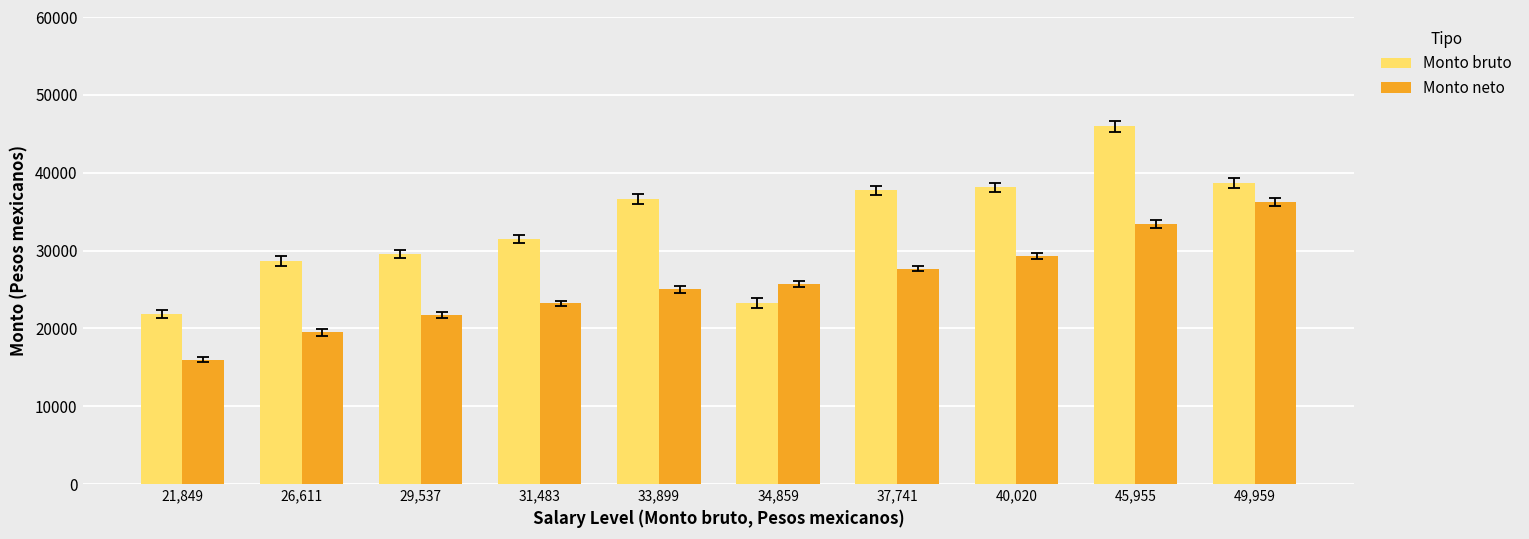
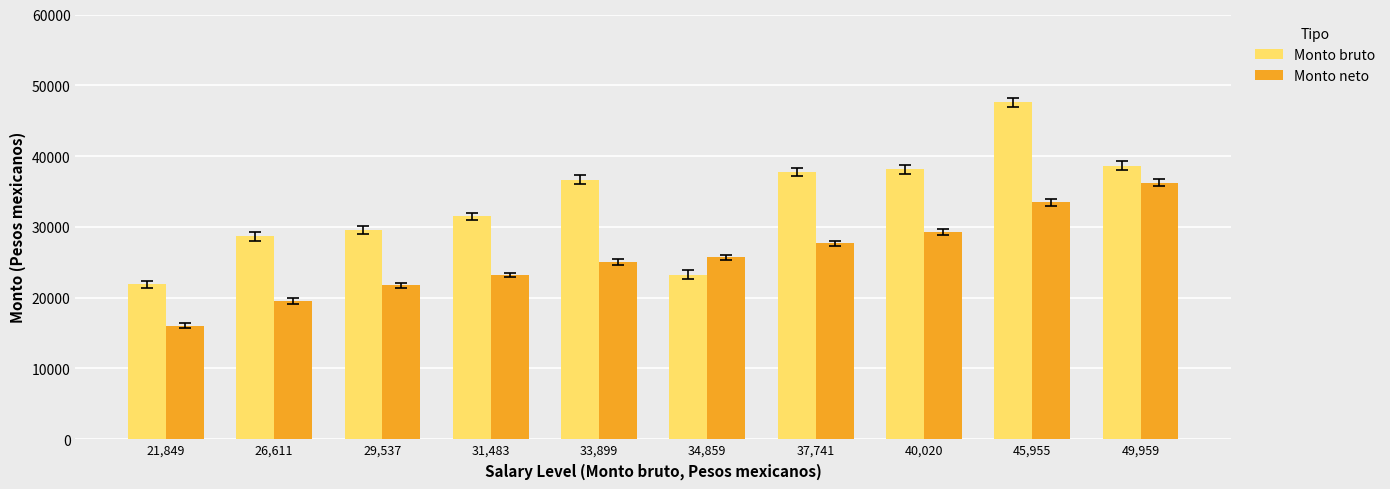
  {
    "Monto bruto": {
      "21,849": 22000,
      "26,611": 29000,
      "29,537": 30000,
      "31,483": 31000,
      "33,899": 37000,
      "34,859": 23000,
      "37,741": 38000,
      "40,020": 38000,
-     "45,955": 46000,
+     "45,955": 48000,
      "49,959": 39000
    },
    "Monto neto": {
      "21,849": 16000,
      "26,611": 20000,
      "29,537": 22000,
      "31,483": 23000,
      "33,899": 25000,
      "34,859": 26000,
      "37,741": 28000,
      "40,020": 29000,
      "45,955": 33000,
      "49,959": 36000
    }
  }
